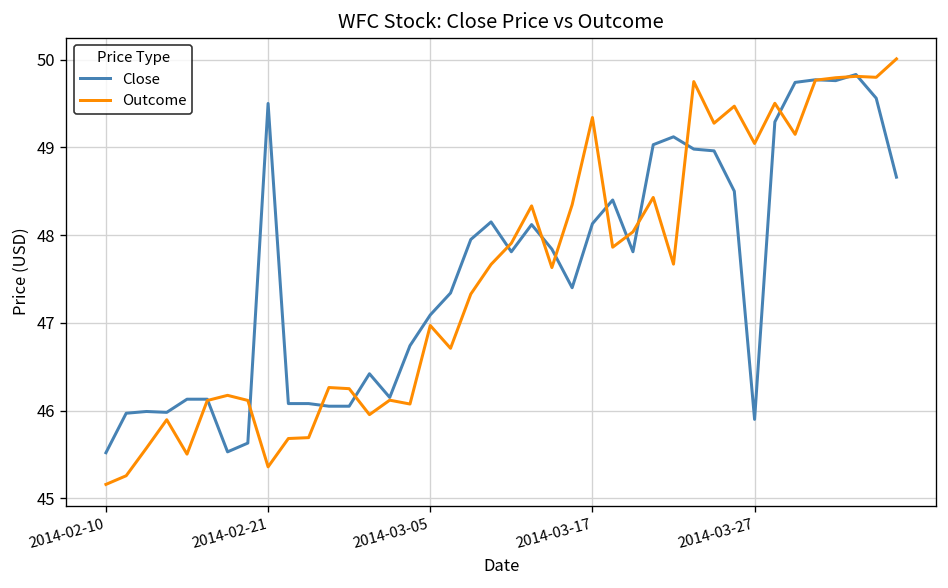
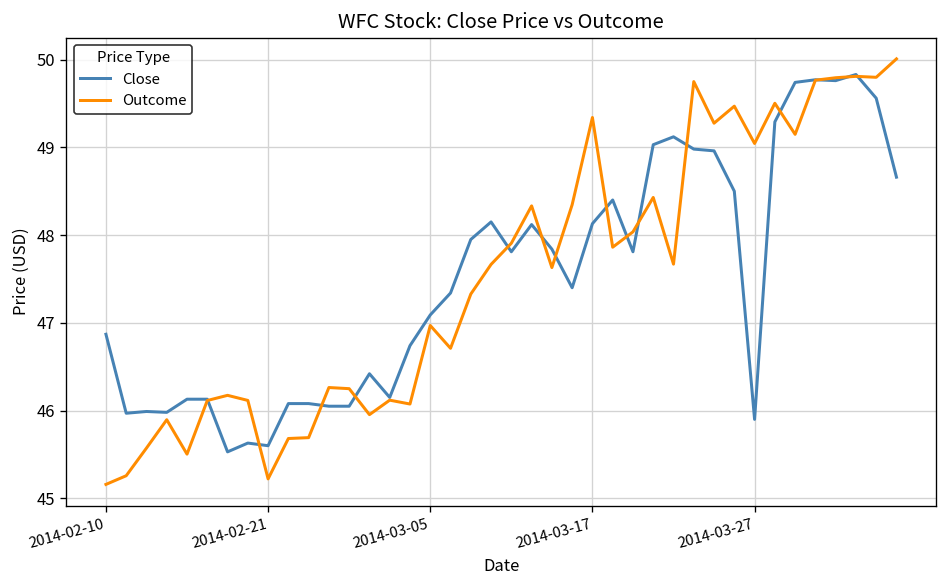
  {
    "Close": {
-     "2014-02-10": 45.5,
-     "2014-02-21": 49.5,
+     "2014-02-10": 46.9,
+     "2014-02-21": 45.6,
      "2014-03-05": 47.1,
      "2014-03-17": 48.1,
      "2014-03-27": 45.9
    },
    "Outcome": {
      "2014-02-10": 45.2,
-     "2014-02-21": 45.4,
+     "2014-02-21": 45.2,
      "2014-03-05": 47.0,
      "2014-03-17": 49.3,
      "2014-03-27": 49.0
    }
  }
